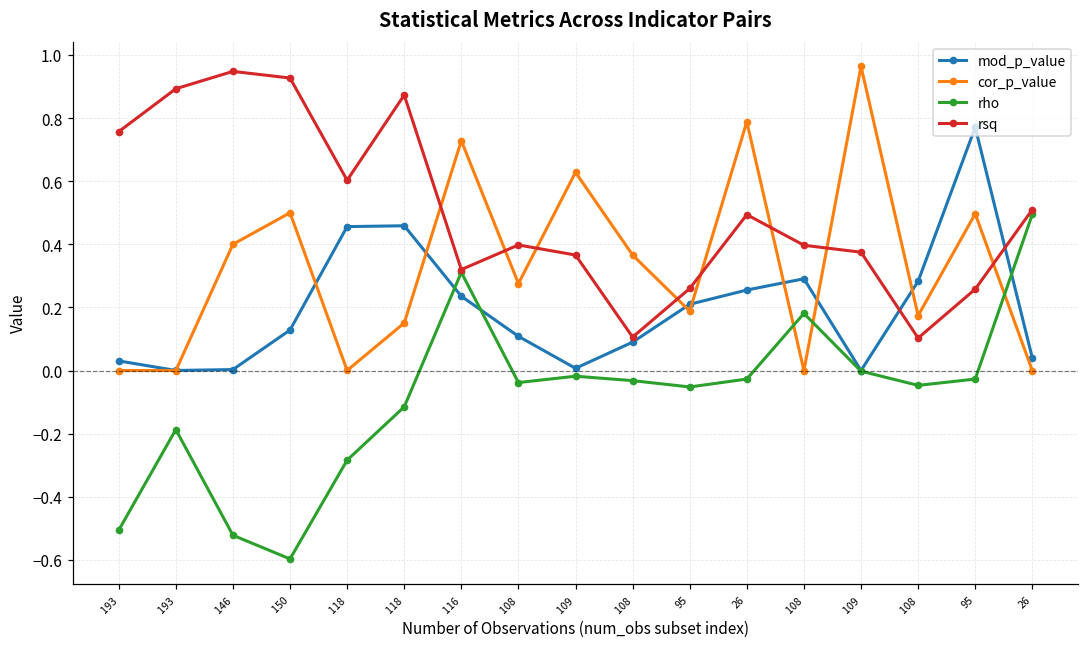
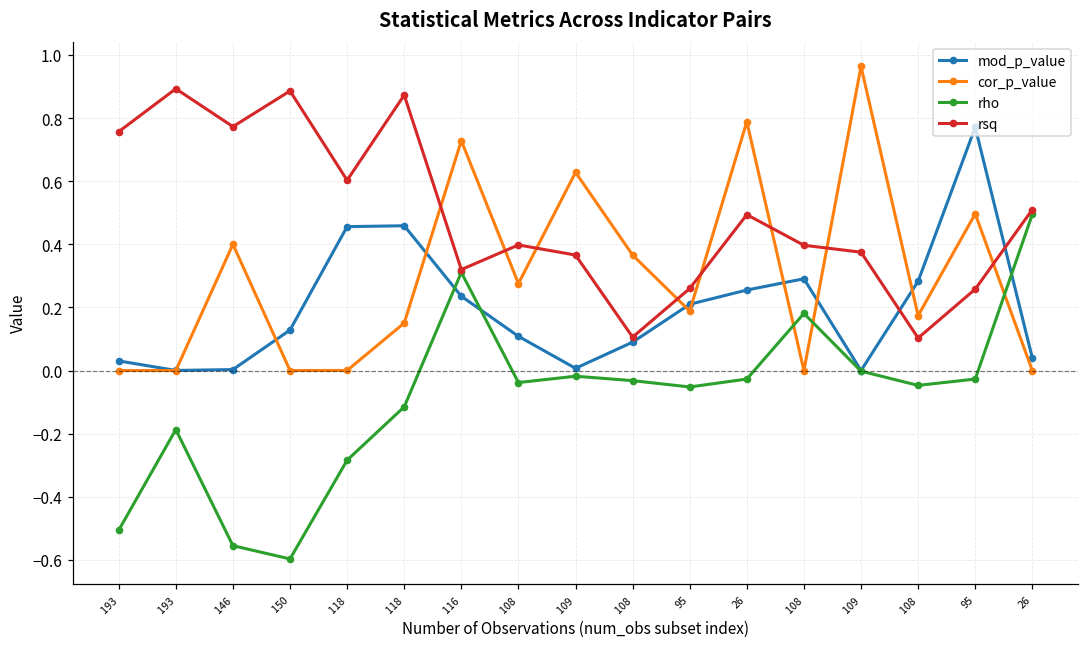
  {
    "mod_p_value": {
      "146": 0.00,
      "150": 0.13,
      "116": 0.24
    },
    "cor_p_value": {
      "146": 0.4,
-     "150": 0.5,
+     "150": 0.0,
      "116": 0.73
    },
    "rho": {
-     "146": -0.52,
+     "146": -0.56,
      "150": -0.60
    },
    "rsq": {
-     "146": 0.95,
-     "150": 0.93
+     "146": 0.77,
+     "150": 0.89
    }
  }
